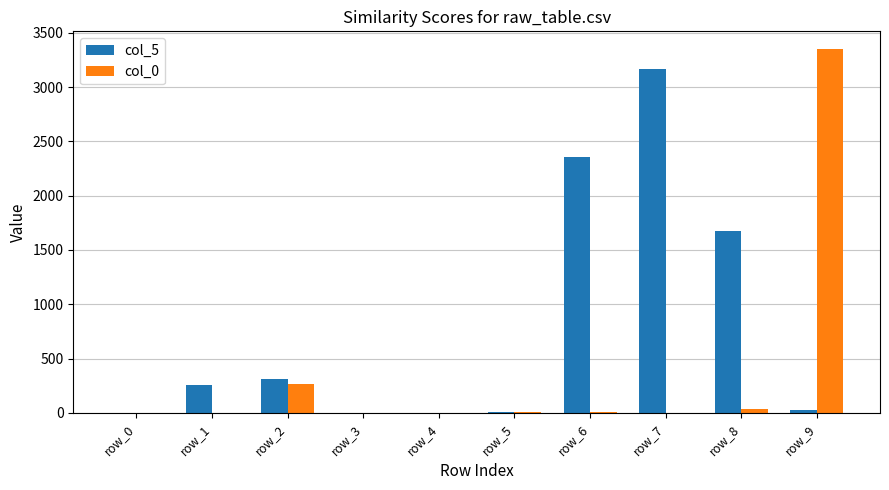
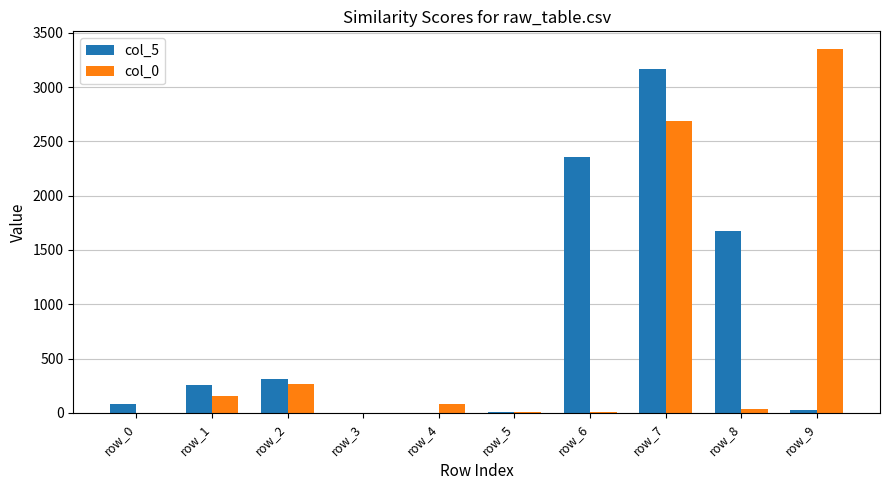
  {
    "col_5": {
-     "row_0": 0,
+     "row_0": 90,
      "row_1": 260,
      "row_2": 310,
      "row_3": 0,
      "row_4": 0,
      "row_6": 2360,
      "row_7": 3160,
      "row_8": 1670,
      "row_9": 30
    },
    "col_0": {
-     "row_1": 0,
+     "row_1": 160,
      "row_2": 270,
      "row_3": 0,
-     "row_4": 0,
-     "row_7": 0,
+     "row_4": 80,
+     "row_7": 2690,
      "row_8": 40,
      "row_9": 3350
    }
  }
